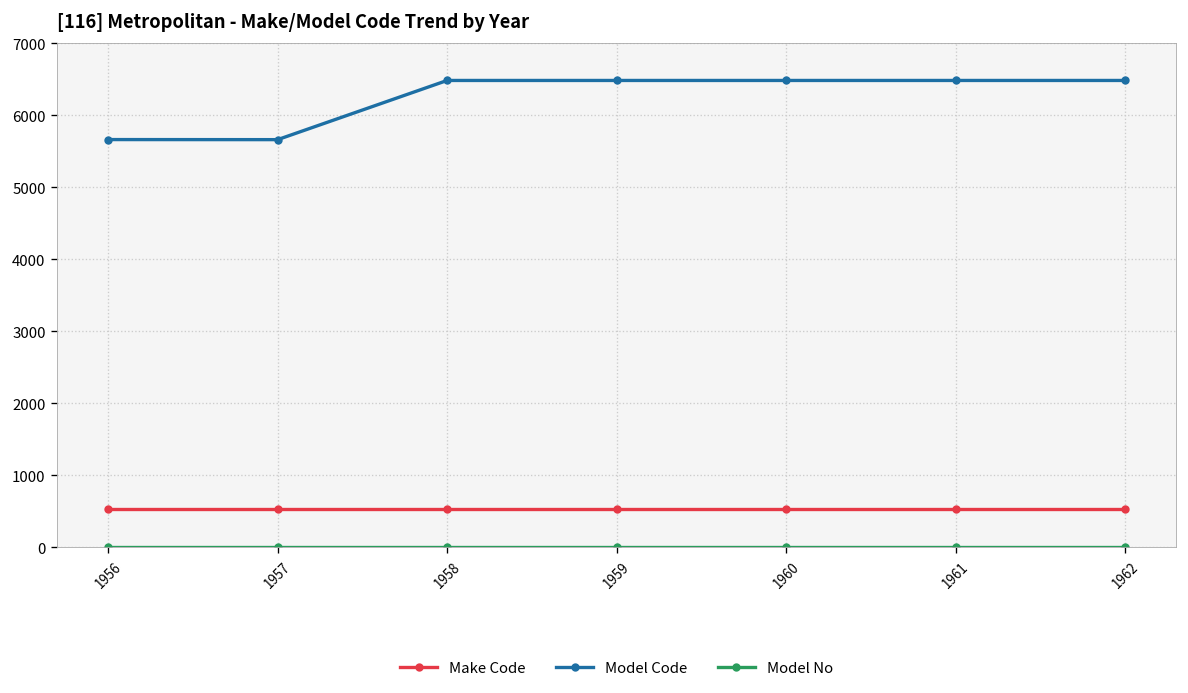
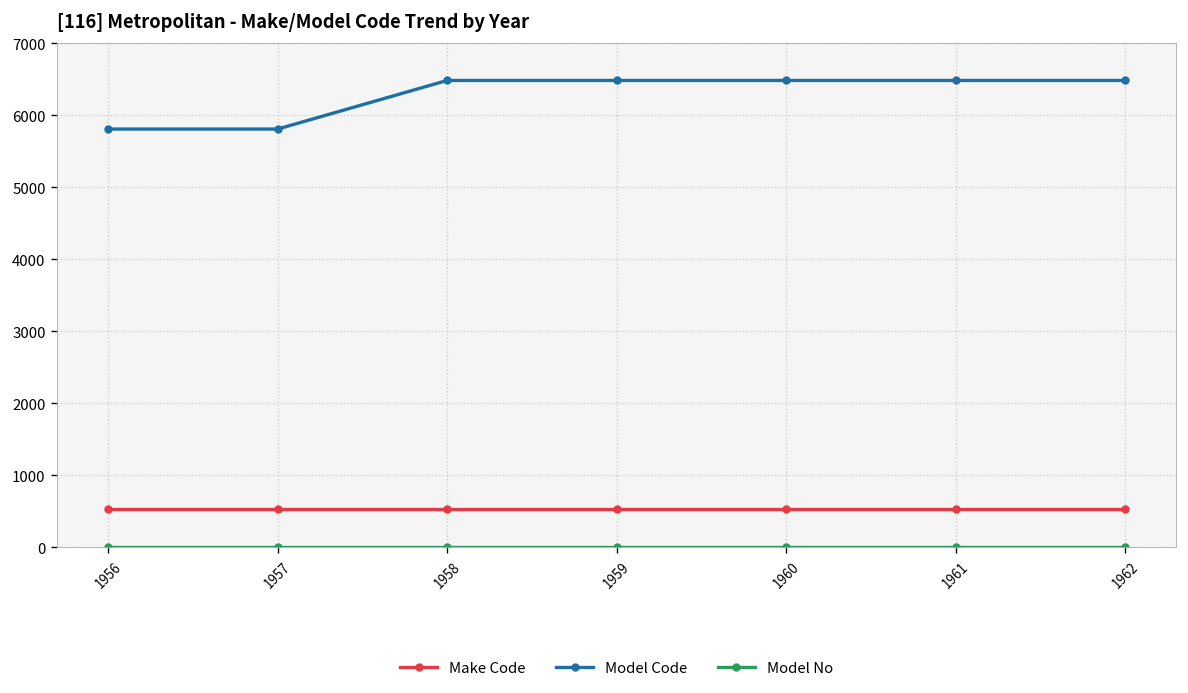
  {
    "Make Code": {
      "1956": 500,
      "1957": 500,
      "1958": 500,
      "1959": 500,
      "1960": 500,
      "1961": 500,
      "1962": 500
    },
    "Model Code": {
-     "1956": 5700,
-     "1957": 5700,
+     "1956": 5800,
+     "1957": 5800,
      "1958": 6500,
      "1959": 6500,
      "1960": 6500,
      "1961": 6500,
      "1962": 6500
    },
    "Model No": {
      "1956": 0,
      "1957": 0,
      "1958": 0,
      "1959": 0,
      "1960": 0,
      "1961": 0,
      "1962": 0
    }
  }
